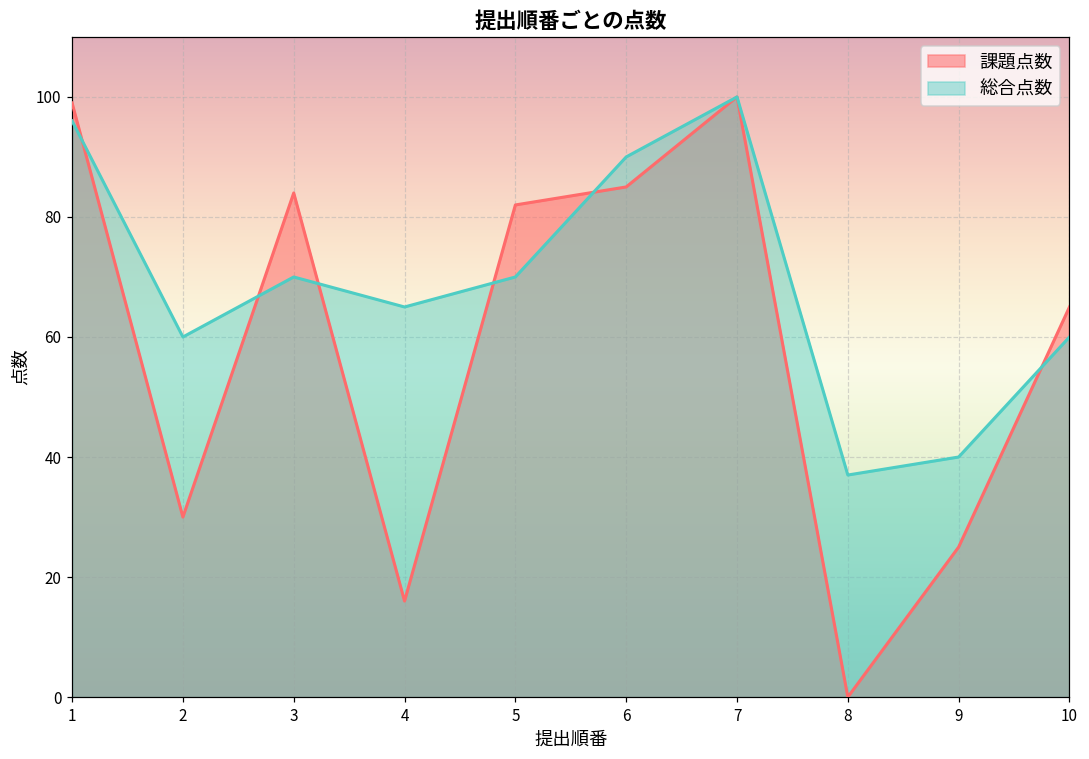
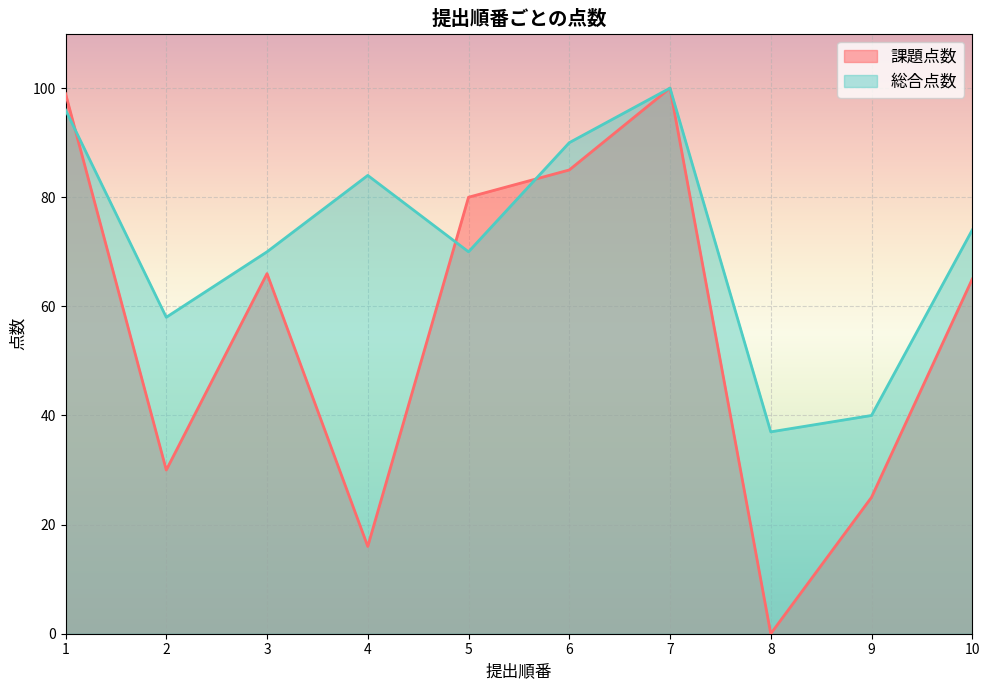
  {
    "課題点数": {
      "1": 99,
      "2": 30,
-     "3": 84,
+     "3": 66,
      "4": 16,
-     "5": 82,
+     "5": 80,
      "6": 85,
      "8": 0,
      "9": 25,
      "10": 65
    },
    "総合点数": {
      "1": 96,
-     "2": 60,
+     "2": 58,
      "3": 70,
-     "4": 65,
+     "4": 84,
      "5": 70,
      "6": 90,
      "8": 37,
      "9": 40,
-     "10": 60
+     "10": 74
    }
  }
